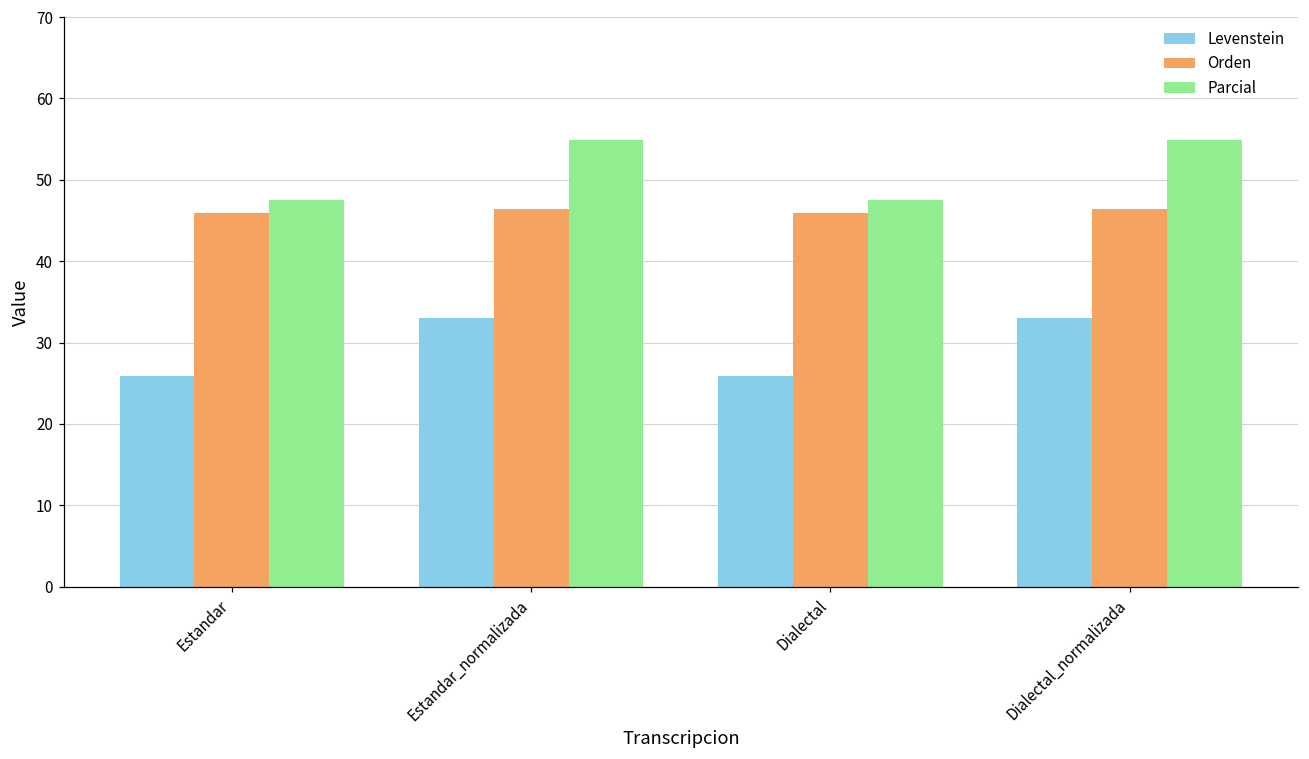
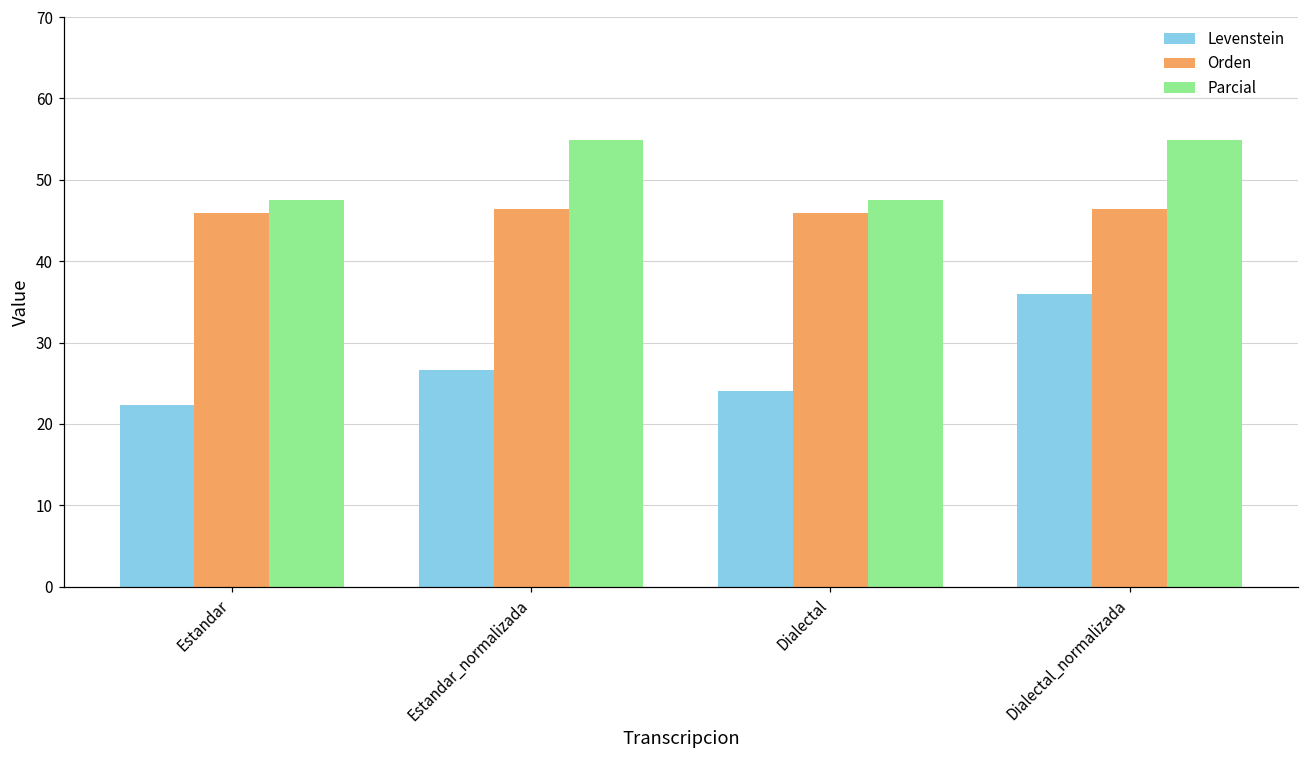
  {
    "Levenstein": {
-     "Estandar": 26,
-     "Estandar_normalizada": 33,
-     "Dialectal": 26,
-     "Dialectal_normalizada": 33
+     "Estandar": 22,
+     "Estandar_normalizada": 27,
+     "Dialectal": 24,
+     "Dialectal_normalizada": 36
    },
    "Orden": {
      "Estandar": 46,
      "Estandar_normalizada": 46,
      "Dialectal": 46,
      "Dialectal_normalizada": 46
    },
    "Parcial": {
      "Estandar": 48,
      "Estandar_normalizada": 55,
      "Dialectal": 48,
      "Dialectal_normalizada": 55
    }
  }
